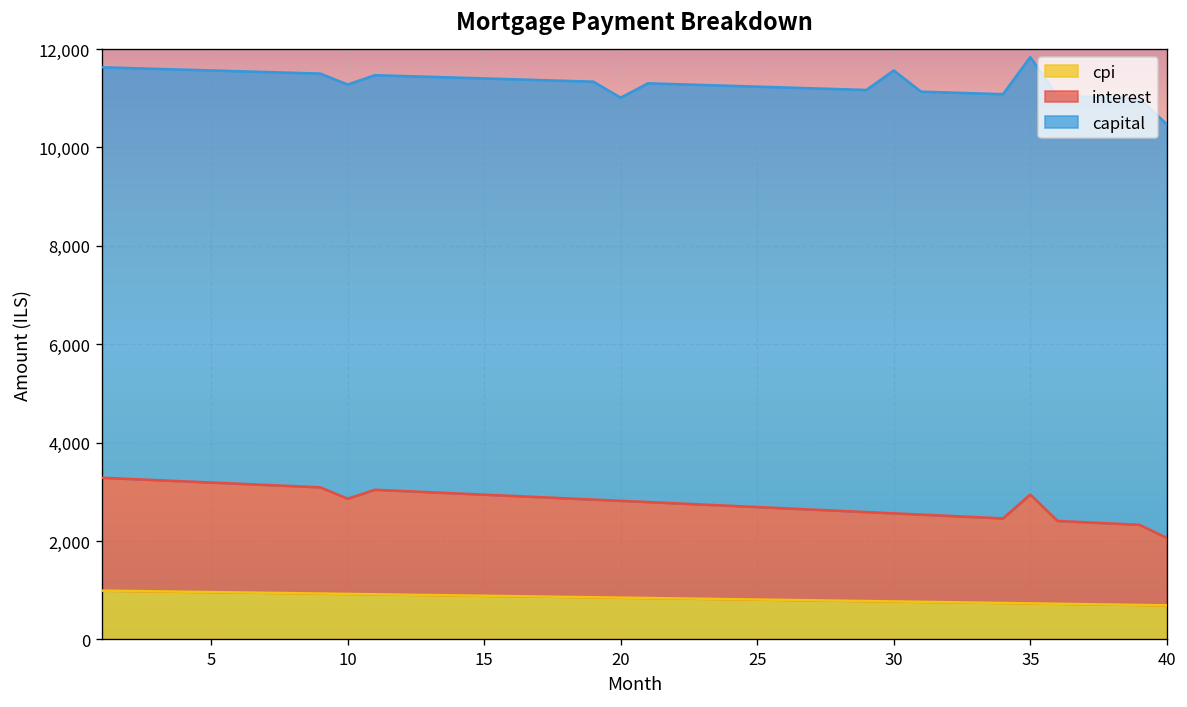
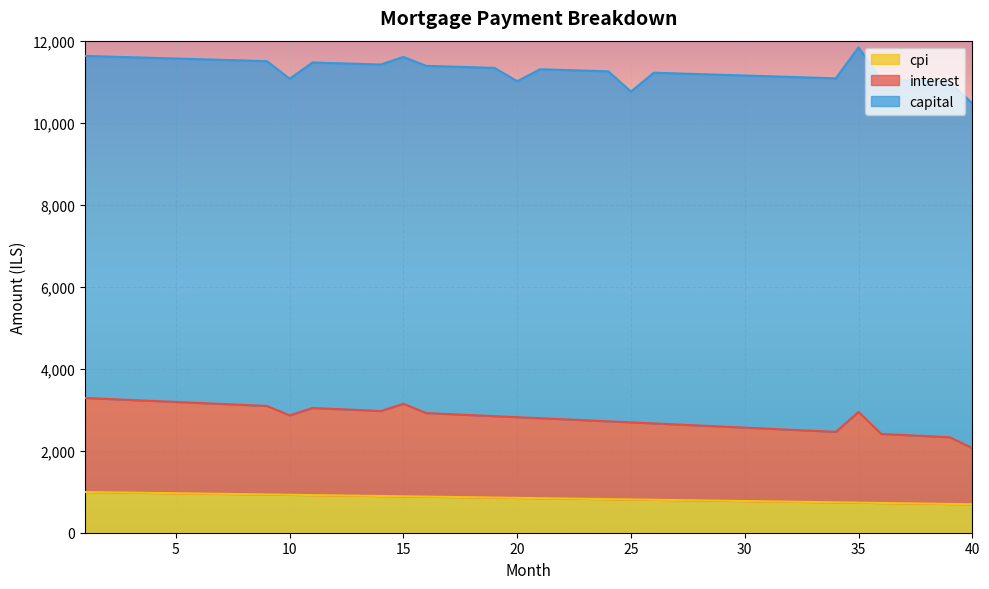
  {
    "cpi": {
      "5": "1,000",
      "10": "900",
      "15": "900",
      "20": "900",
      "25": "800",
      "30": "800",
      "35": "700",
      "40": "700"
    },
    "interest": {
      "5": "2,200",
      "10": "1,900",
-     "15": "2,100",
+     "15": "2,300",
      "20": "2,000",
      "25": "1,900",
      "30": "1,800",
      "35": "2,200",
      "40": "1,400"
    },
    "capital": {
      "5": "8,400",
-     "10": "8,400",
+     "10": "8,200",
      "15": "8,500",
      "20": "8,200",
-     "25": "8,500",
-     "30": "9,000",
+     "25": "8,100",
+     "30": "8,600",
      "35": "8,900",
      "40": "8,400"
    }
  }
